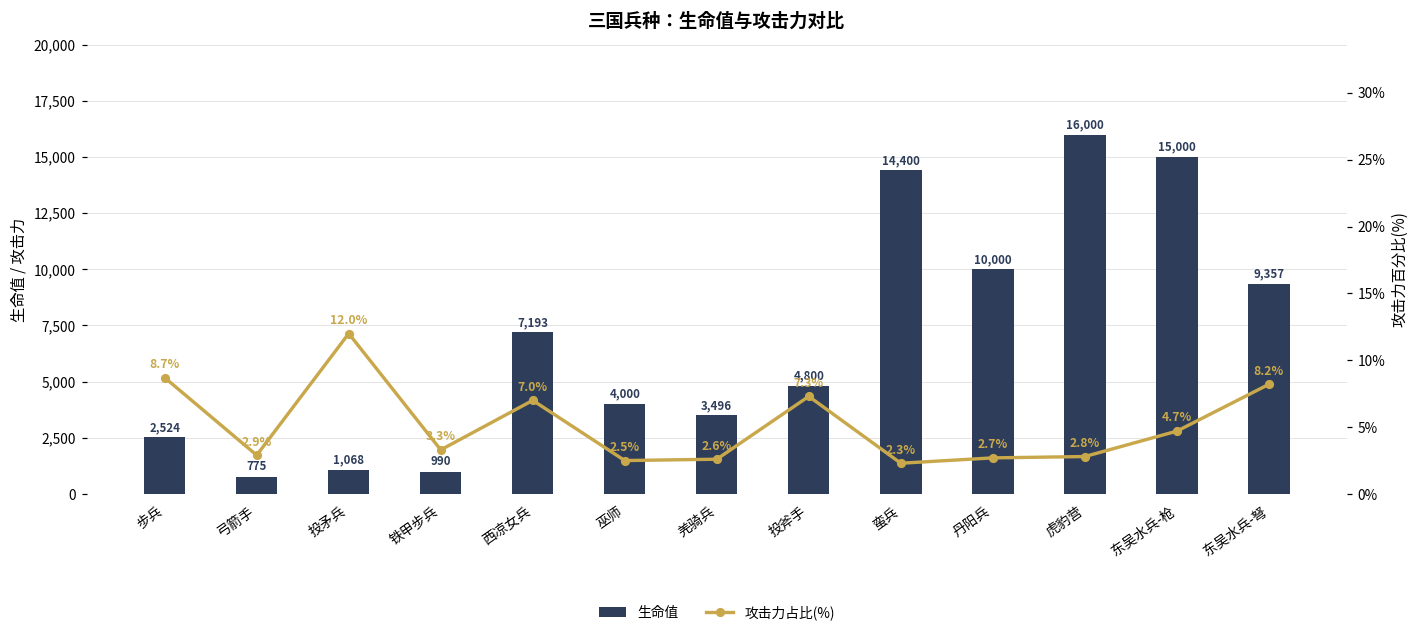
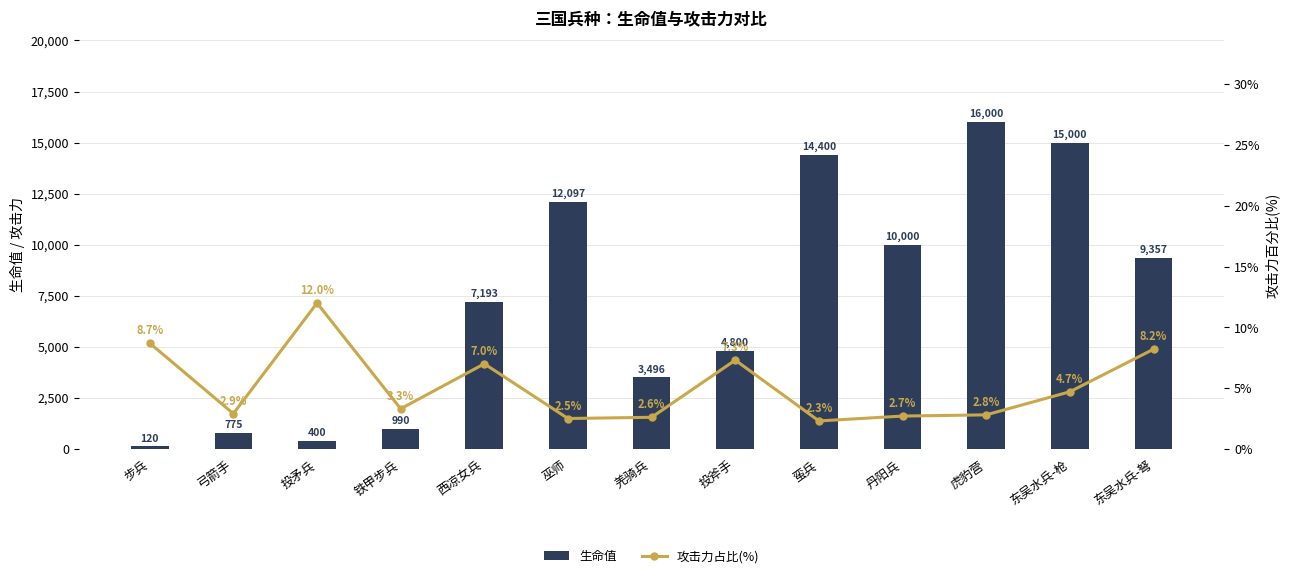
  {
    "生命值": {
-     "步兵": "2,524",
+     "步兵": "120",
      "弓箭手": "775",
-     "投矛兵": "1,068",
+     "投矛兵": "400",
      "铁甲步兵": "990",
      "西凉女兵": "7,193",
-     "巫师": "4,000",
+     "巫师": "12,097",
      "羌骑兵": "3,496",
      "蛮兵": "14,400",
      "丹阳兵": "10,000",
      "虎豹营": "16,000",
      "东吴水兵-枪": "15,000",
      "东吴水兵-弩": "9,357"
    },
    "攻击力占比(%)": {
      "步兵": "8.7%",
      "弓箭手": "2.9%",
      "投矛兵": "12.0%",
      "铁甲步兵": "3.3%",
      "西凉女兵": "7.0%",
      "巫师": "2.5%",
      "羌骑兵": "2.6%",
      "蛮兵": "2.3%",
      "丹阳兵": "2.7%",
      "虎豹营": "2.8%",
      "东吴水兵-枪": "4.7%",
      "东吴水兵-弩": "8.2%"
    }
  }
